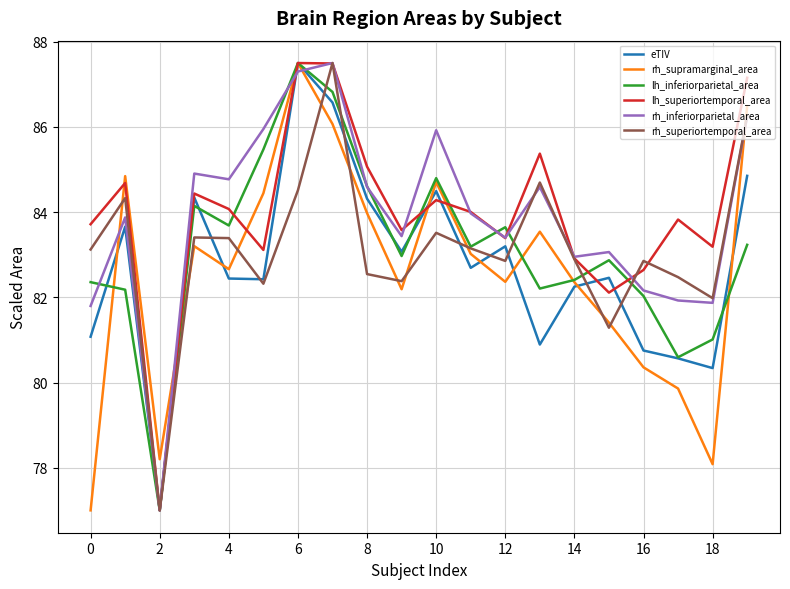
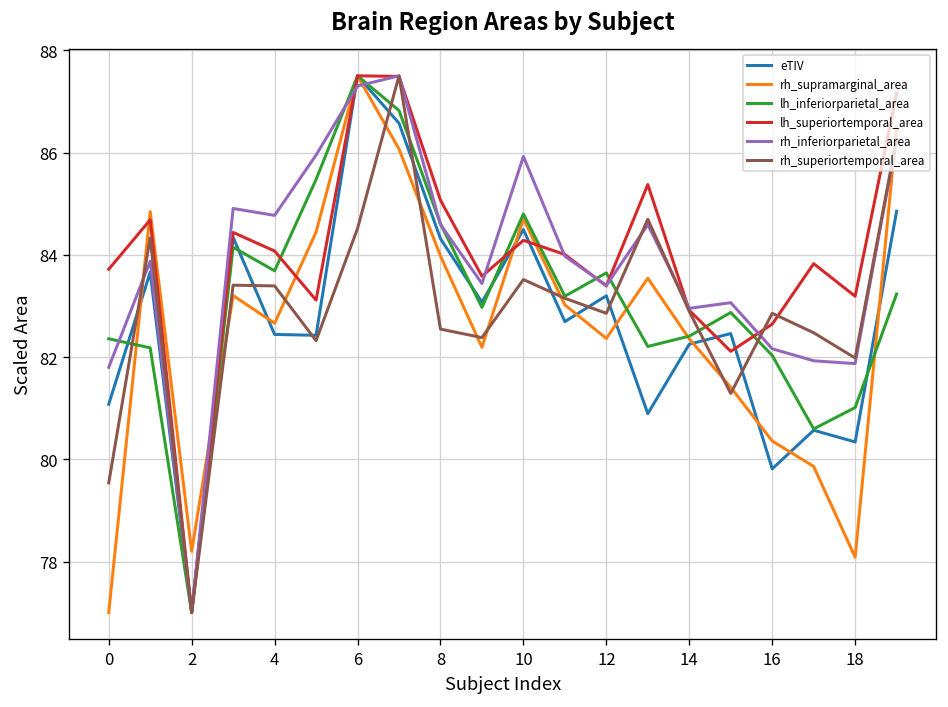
  {
    "eTIV": {
      "0": 81.1,
      "4": 82.4,
      "8": 84.3,
      "10": 84.5,
      "12": 83.2,
      "14": 82.3,
-     "16": 80.8,
+     "16": 79.8,
      "18": 80.3
    },
    "rh_supramarginal_area": {
      "0": 77.0,
      "2": 78.2,
      "4": 82.7,
      "8": 84.0,
      "10": 84.7,
      "12": 82.4,
      "16": 80.4,
      "18": 78.1
    },
    "lh_inferiorparietal_area": {
      "0": 82.4,
      "4": 83.7,
      "10": 84.8,
      "12": 83.6,
      "16": 82.0,
      "18": 81.0
    },
    "lh_superiortemporal_area": {
      "0": 83.7,
      "4": 84.1,
      "8": 85.1,
      "10": 84.3,
      "16": 82.6,
      "18": 83.2
    },
    "rh_inferiorparietal_area": {
      "0": 81.8,
      "4": 84.8,
      "6": 87.3,
      "10": 85.9,
      "16": 82.2,
      "18": 81.9
    },
    "rh_superiortemporal_area": {
-     "0": 83.1,
+     "0": 79.5,
      "4": 83.4,
      "6": 84.5,
      "8": 82.5,
      "10": 83.5,
      "12": 82.9,
      "16": 82.9,
      "18": 82.0
    }
  }
